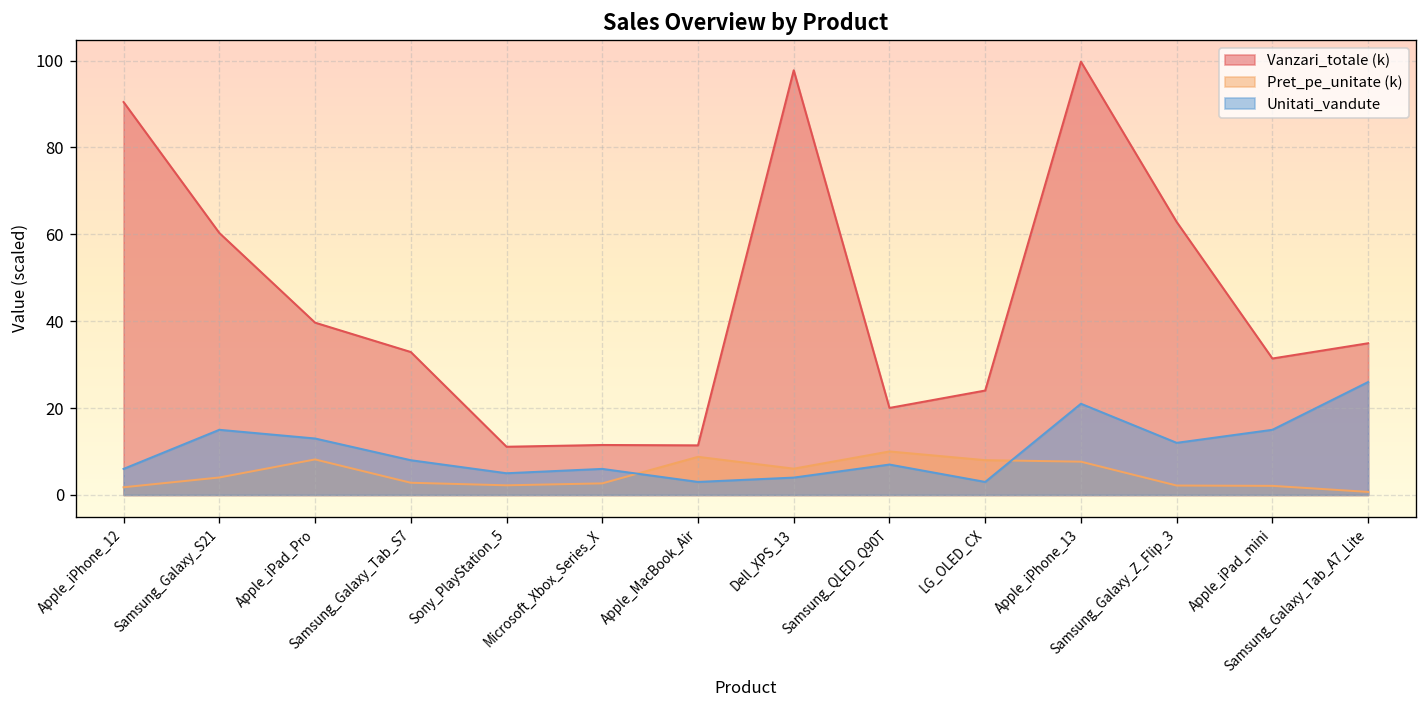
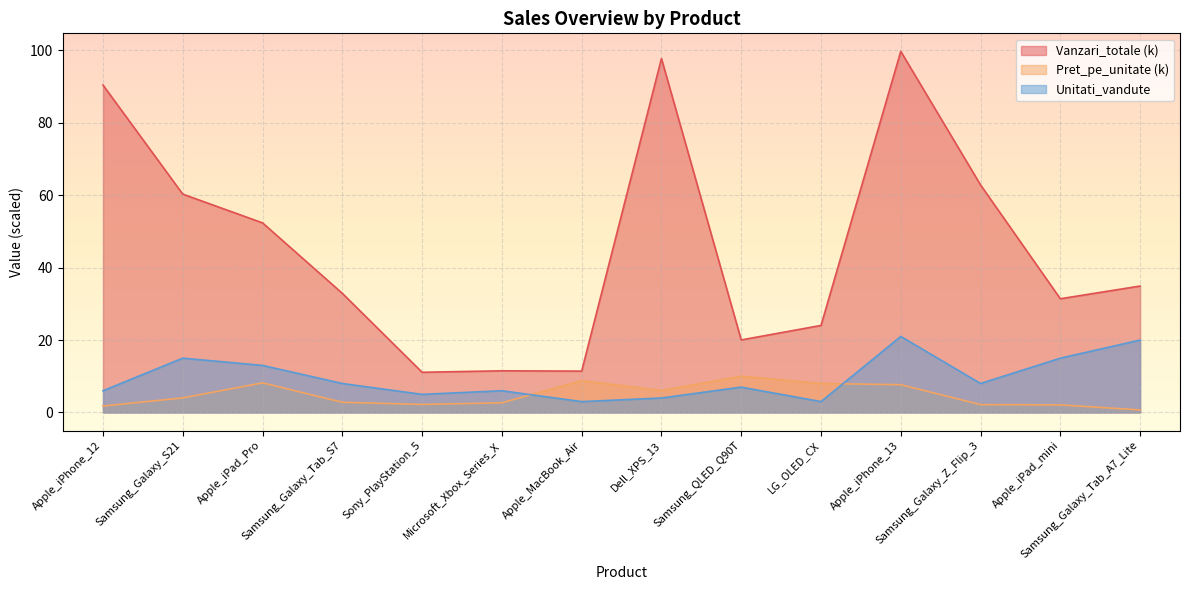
  {
    "Vanzari_totale (k)": {
      "Apple_iPhone_12": 90,
      "Samsung_Galaxy_S21": 60,
-     "Apple_iPad_Pro": 40,
+     "Apple_iPad_Pro": 52,
      "Samsung_Galaxy_Tab_S7": 33,
      "Sony_PlayStation_5": 11,
      "Microsoft_Xbox_Series_X": 12,
      "Apple_MacBook_Air": 11,
      "Dell_XPS_13": 98,
      "Samsung_QLED_Q90T": 20,
      "LG_OLED_CX": 24,
      "Apple_iPhone_13": 100,
      "Samsung_Galaxy_Z_Flip_3": 63,
      "Apple_iPad_mini": 31,
      "Samsung_Galaxy_Tab_A7_Lite": 35
    },
    "Pret_pe_unitate (k)": {
      "Apple_iPhone_12": 2,
      "Samsung_Galaxy_S21": 4,
      "Apple_iPad_Pro": 8,
      "Samsung_Galaxy_Tab_S7": 3,
      "Sony_PlayStation_5": 2,
      "Microsoft_Xbox_Series_X": 3,
      "Apple_MacBook_Air": 9,
      "Dell_XPS_13": 6,
      "Samsung_QLED_Q90T": 10,
      "LG_OLED_CX": 8,
      "Apple_iPhone_13": 8,
      "Samsung_Galaxy_Z_Flip_3": 2,
      "Apple_iPad_mini": 2,
      "Samsung_Galaxy_Tab_A7_Lite": 1
    },
    "Unitati_vandute": {
      "Apple_iPhone_12": 6,
      "Samsung_Galaxy_S21": 15,
      "Apple_iPad_Pro": 13,
      "Samsung_Galaxy_Tab_S7": 8,
      "Sony_PlayStation_5": 5,
      "Microsoft_Xbox_Series_X": 6,
      "Apple_MacBook_Air": 3,
      "Dell_XPS_13": 4,
      "Samsung_QLED_Q90T": 7,
      "LG_OLED_CX": 3,
      "Apple_iPhone_13": 21,
-     "Samsung_Galaxy_Z_Flip_3": 12,
+     "Samsung_Galaxy_Z_Flip_3": 8,
      "Apple_iPad_mini": 15,
-     "Samsung_Galaxy_Tab_A7_Lite": 26
+     "Samsung_Galaxy_Tab_A7_Lite": 20
    }
  }
